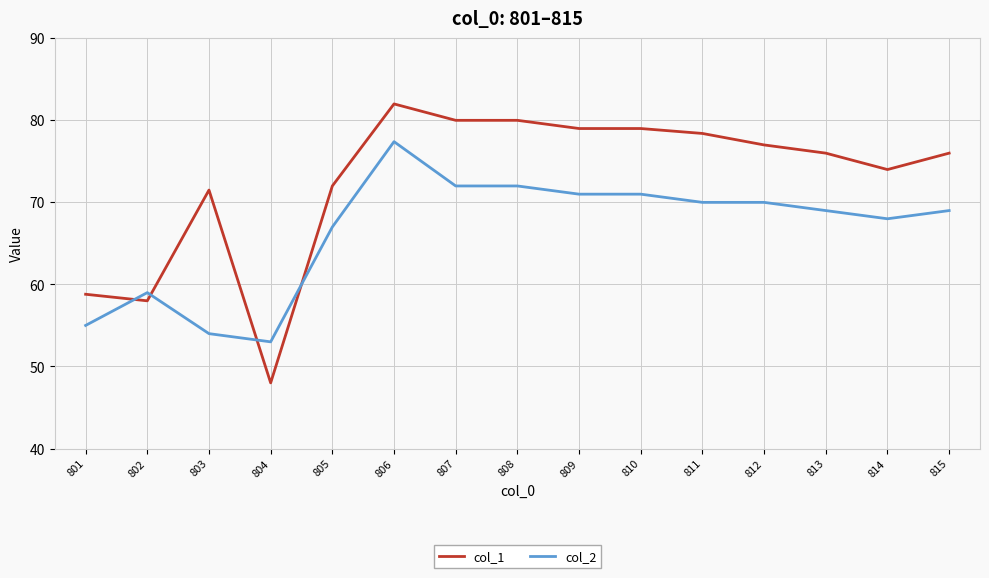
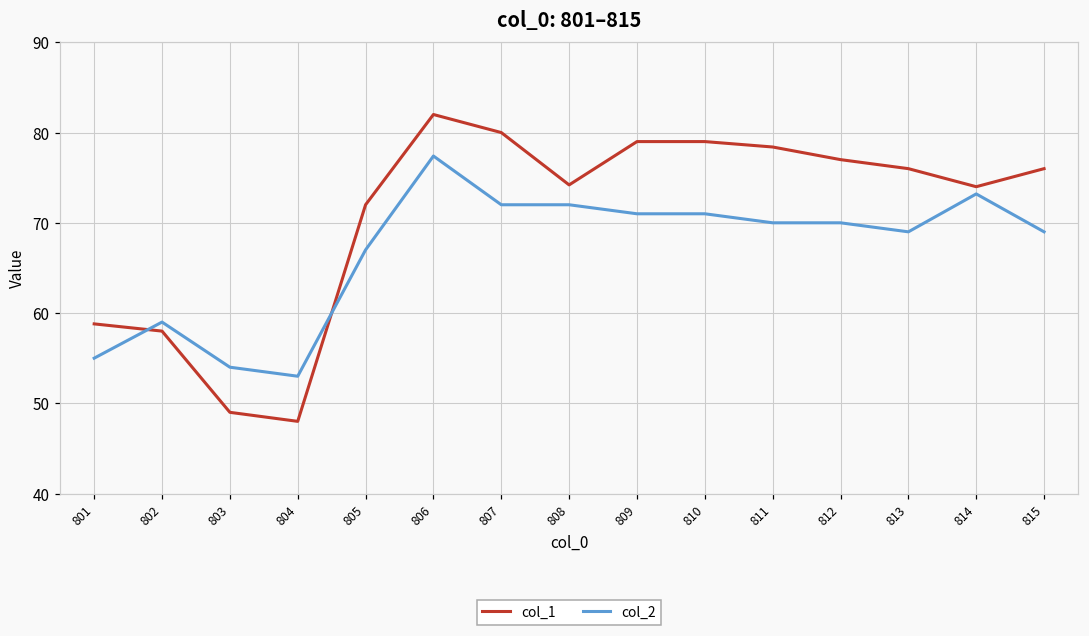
  {
    "col_1": {
      "801": 59,
      "802": 58,
-     "803": 72,
+     "803": 49,
      "804": 48,
      "805": 72,
      "806": 82,
      "807": 80,
-     "808": 80,
+     "808": 74,
      "809": 79,
      "810": 79,
      "811": 78,
      "812": 77,
      "813": 76,
      "814": 74,
      "815": 76
    },
    "col_2": {
      "801": 55,
      "802": 59,
      "803": 54,
      "804": 53,
      "805": 67,
      "806": 77,
      "807": 72,
      "808": 72,
      "809": 71,
      "810": 71,
      "811": 70,
      "812": 70,
      "813": 69,
-     "814": 68,
+     "814": 73,
      "815": 69
    }
  }
